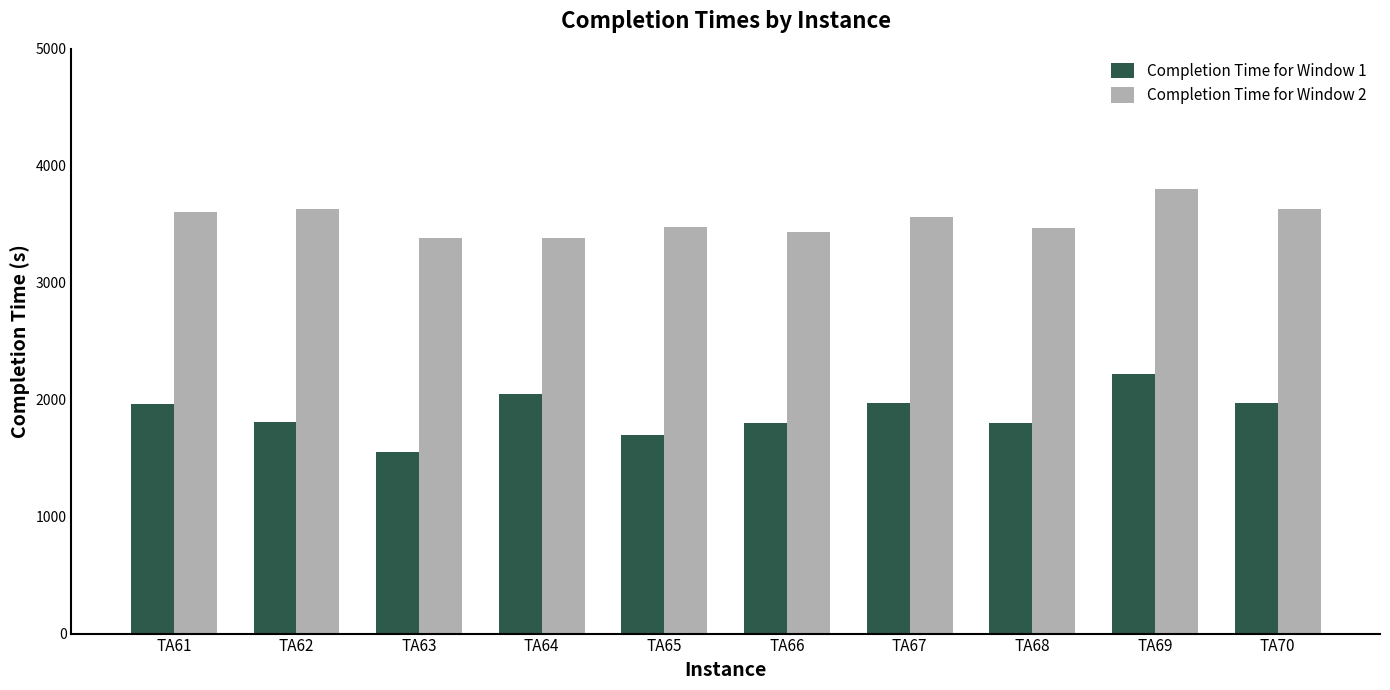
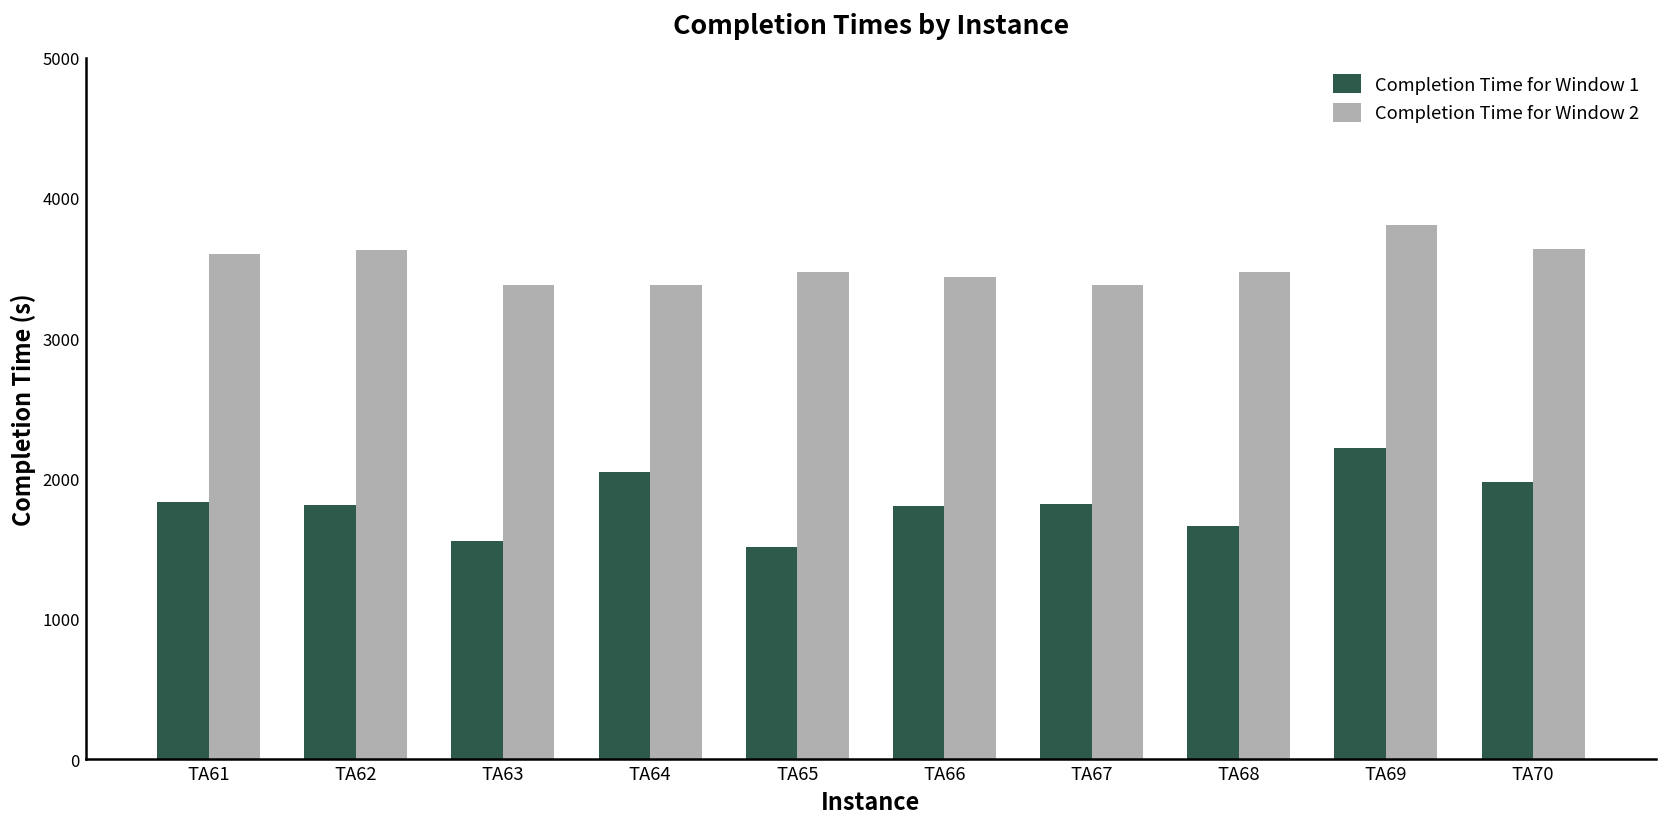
  {
    "Completion Time for Window 1": {
-     "TA61": 1960,
+     "TA61": 1830,
      "TA62": 1810,
      "TA63": 1550,
      "TA64": 2050,
-     "TA65": 1700,
+     "TA65": 1520,
      "TA66": 1800,
-     "TA67": 1970,
-     "TA68": 1800,
+     "TA67": 1820,
+     "TA68": 1660,
      "TA69": 2220,
      "TA70": 1980
    },
    "Completion Time for Window 2": {
      "TA61": 3600,
      "TA62": 3630,
      "TA63": 3380,
      "TA64": 3380,
      "TA65": 3470,
      "TA66": 3440,
-     "TA67": 3560,
+     "TA67": 3380,
      "TA68": 3470,
      "TA69": 3810,
      "TA70": 3630
    }
  }
